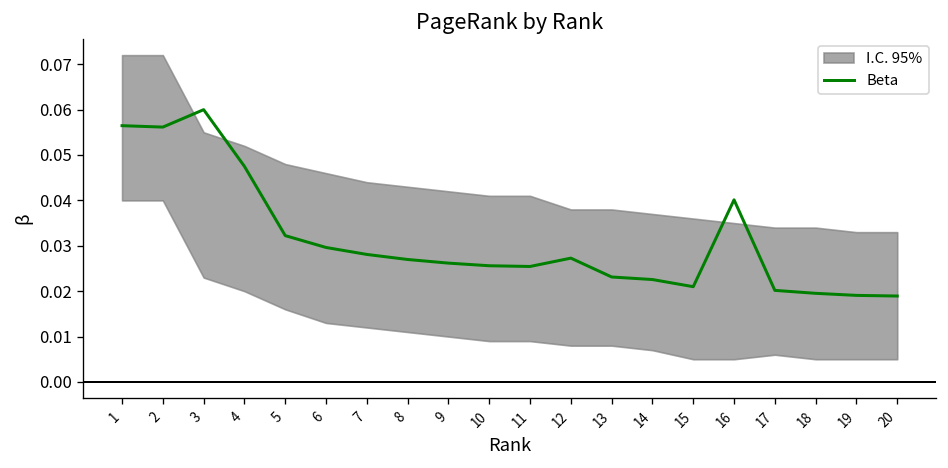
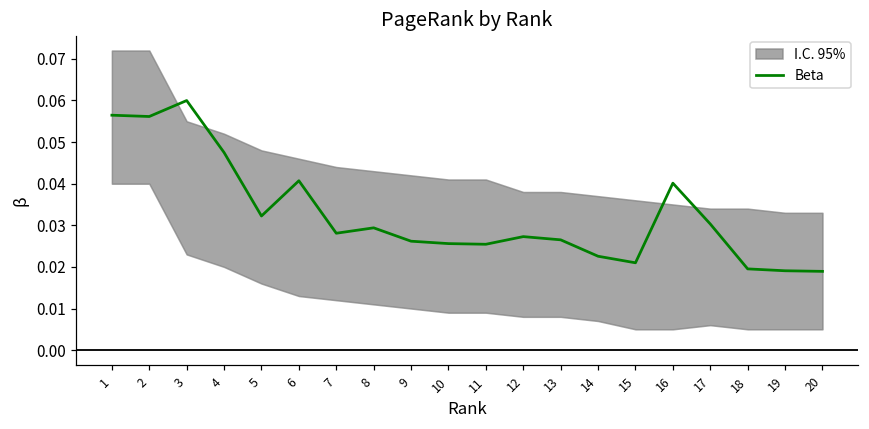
  {
    "Beta": {
      "1": 0.056,
      "2": 0.056,
      "3": 0.060,
      "4": 0.047,
      "5": 0.032,
-     "6": 0.030,
+     "6": 0.041,
      "7": 0.028,
-     "8": 0.027,
+     "8": 0.029,
      "9": 0.026,
      "10": 0.026,
      "11": 0.025,
      "12": 0.027,
-     "13": 0.023,
+     "13": 0.027,
      "14": 0.023,
      "15": 0.021,
      "16": 0.040,
-     "17": 0.020,
+     "17": 0.030,
      "18": 0.020,
      "19": 0.019,
      "20": 0.019
    }
  }
